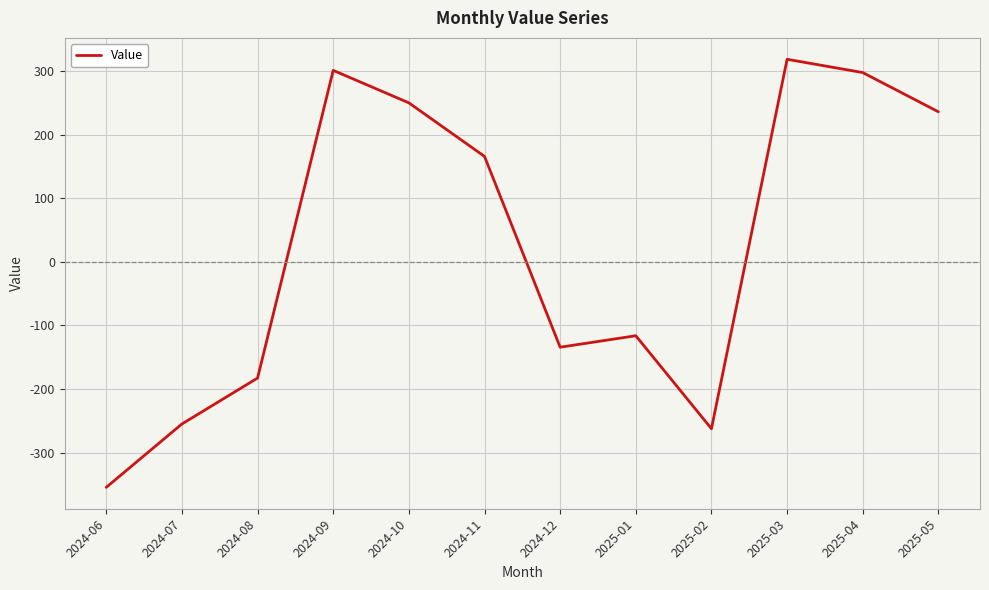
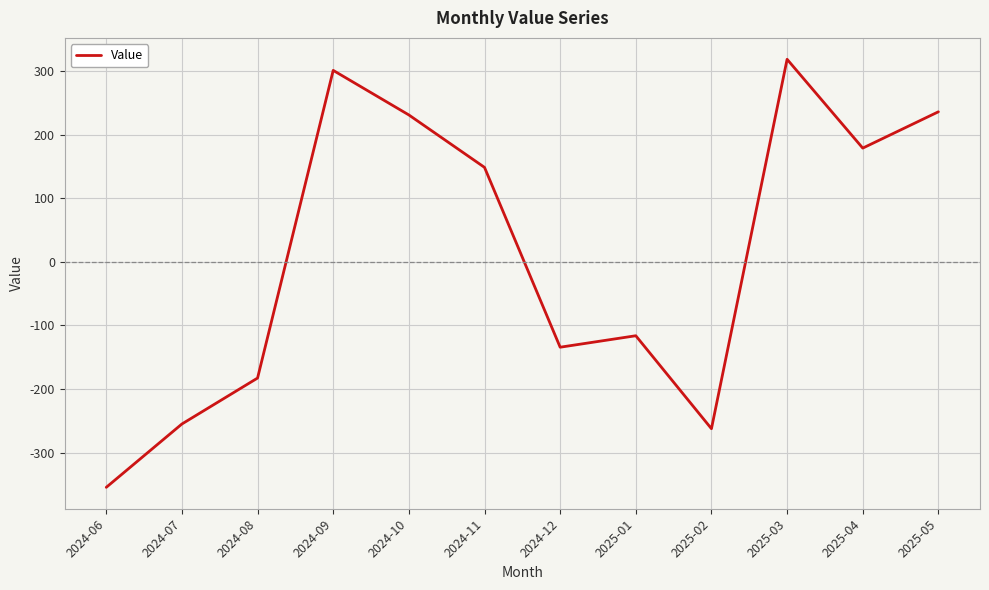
  {
    "2024-06": -350,
    "2024-07": -250,
    "2024-08": -180,
    "2024-09": 300,
-   "2024-10": 250,
-   "2024-11": 170,
+   "2024-10": 230,
+   "2024-11": 150,
    "2024-12": -130,
    "2025-01": -120,
    "2025-02": -260,
    "2025-03": 320,
-   "2025-04": 300,
+   "2025-04": 180,
    "2025-05": 240
  }
